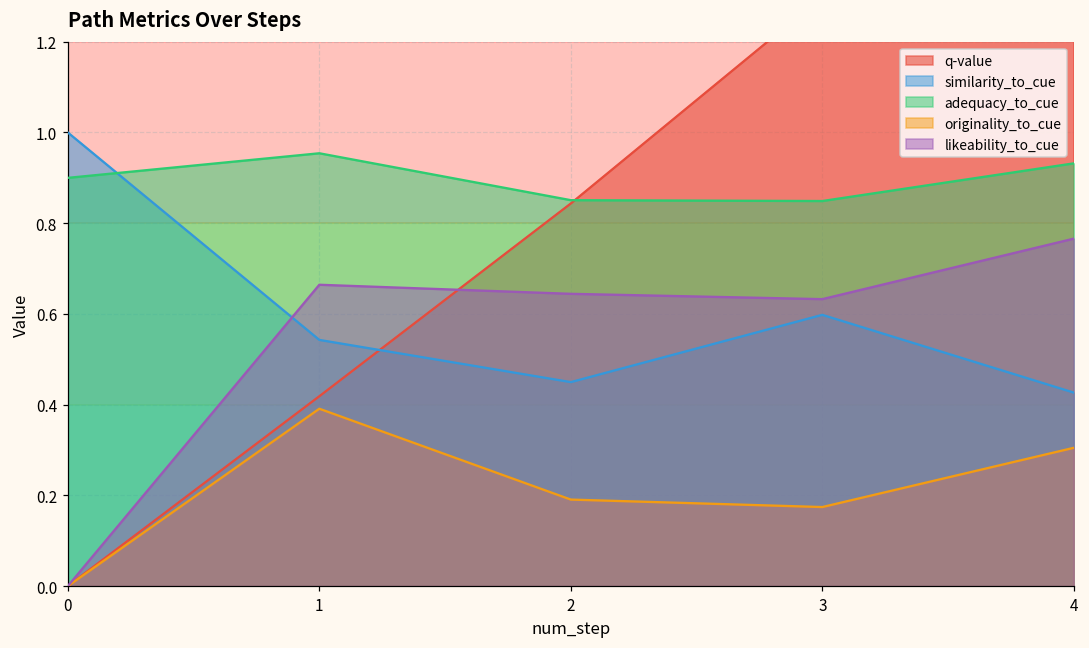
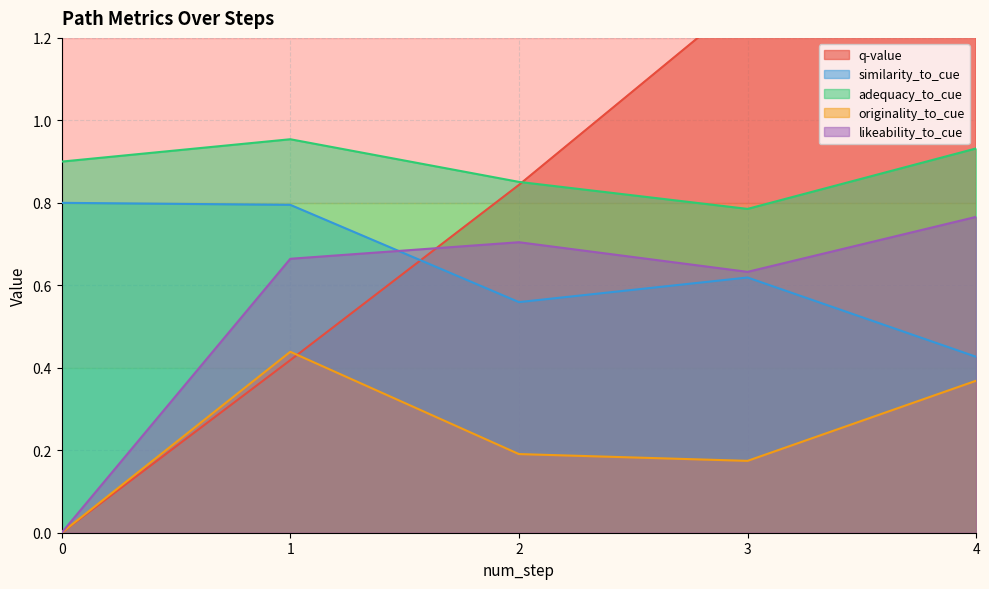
  {
    "q-value": {
      "1": 0.42,
      "2": 0.84
    },
    "similarity_to_cue": {
-     "0": 1.0,
-     "1": 0.54,
-     "2": 0.45,
-     "3": 0.60,
+     "0": 0.8,
+     "1": 0.80,
+     "2": 0.56,
+     "3": 0.62,
      "4": 0.43
    },
    "adequacy_to_cue": {
      "0": 0.90,
      "1": 0.95,
      "2": 0.85,
-     "3": 0.85,
+     "3": 0.79,
      "4": 0.93
    },
    "originality_to_cue": {
-     "1": 0.39,
+     "1": 0.44,
      "2": 0.19,
      "3": 0.17,
-     "4": 0.30
+     "4": 0.37
    },
    "likeability_to_cue": {
      "1": 0.66,
-     "2": 0.64,
+     "2": 0.70,
      "3": 0.63,
      "4": 0.77
    }
  }
